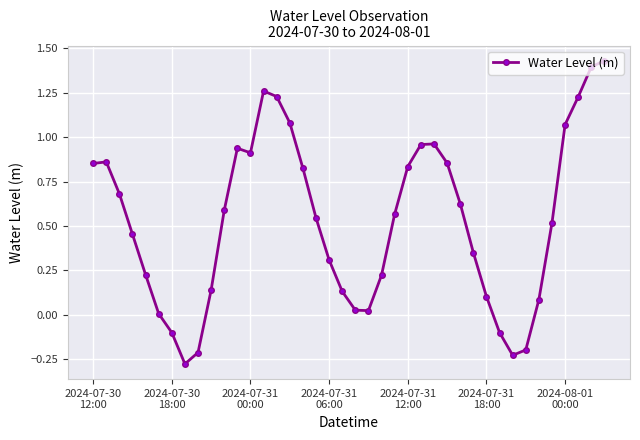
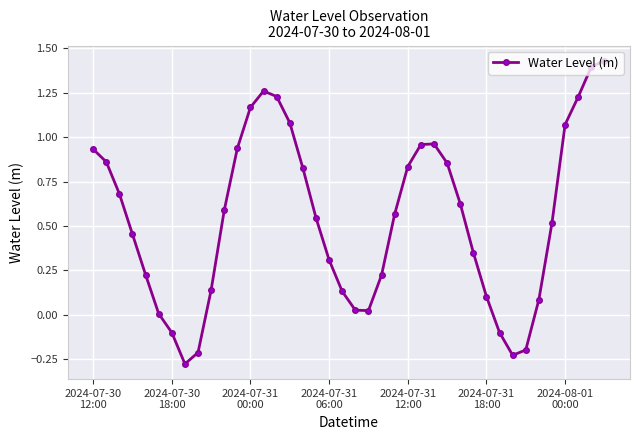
  {
-   "2024-07-30 12:00": 0.85,
+   "2024-07-30 12:00": 0.93,
    "2024-07-30 18:00": -0.10,
-   "2024-07-31 00:00": 0.91,
+   "2024-07-31 00:00": 1.17,
    "2024-07-31 06:00": 0.31,
    "2024-07-31 12:00": 0.83,
    "2024-07-31 18:00": 0.10,
    "2024-08-01 00:00": 1.07
  }
